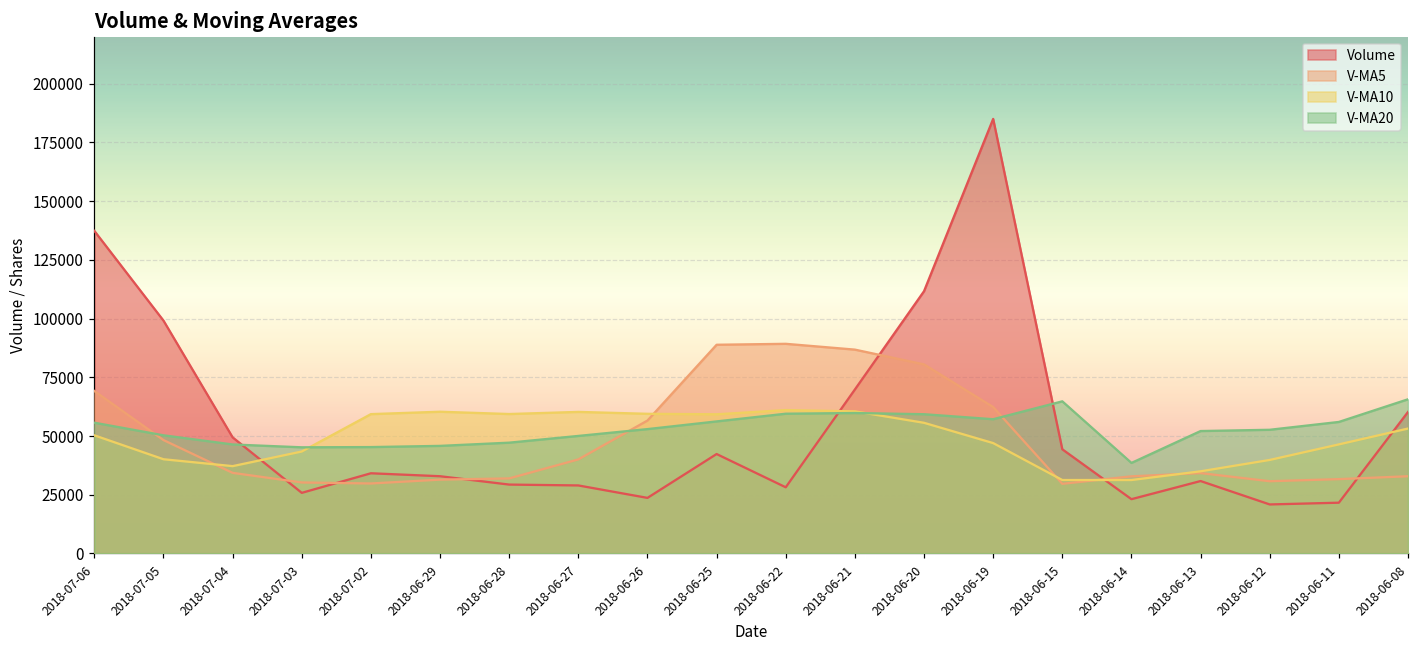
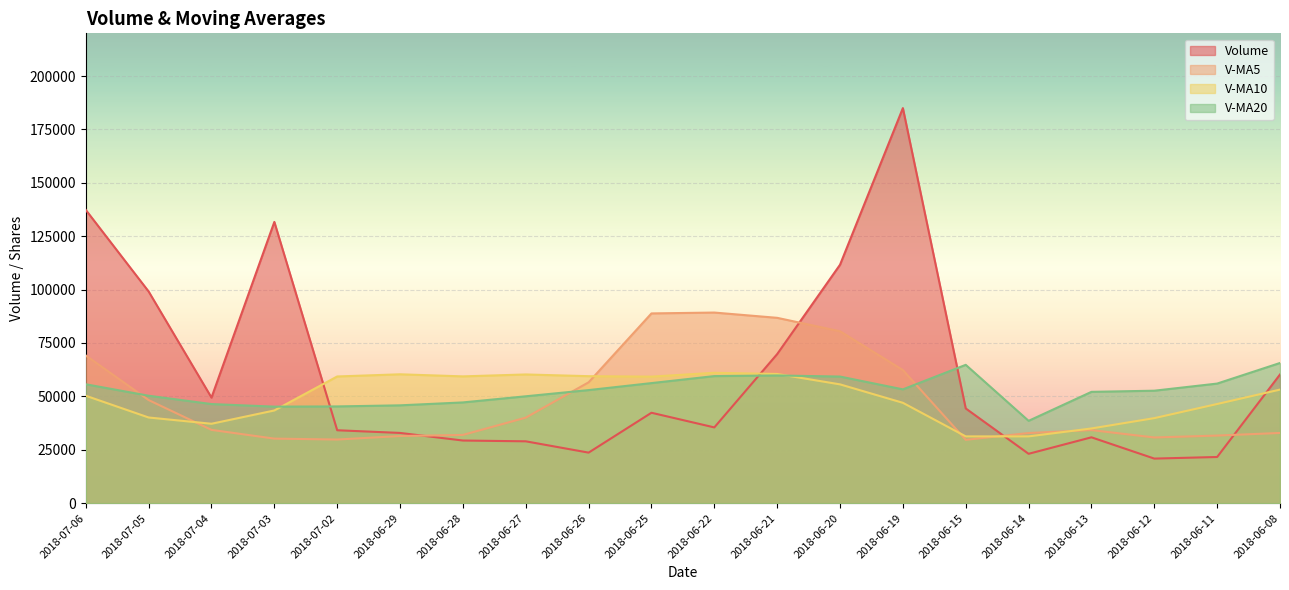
  {
    "Volume": {
      "2018-07-06": 137000,
      "2018-07-05": 99000,
      "2018-07-04": 49000,
-     "2018-07-03": 26000,
+     "2018-07-03": 132000,
      "2018-07-02": 34000,
      "2018-06-29": 33000,
      "2018-06-28": 29000,
      "2018-06-27": 29000,
      "2018-06-26": 24000,
      "2018-06-25": 42000,
-     "2018-06-22": 28000,
+     "2018-06-22": 35000,
      "2018-06-21": 70000,
      "2018-06-20": 112000,
      "2018-06-19": 185000,
      "2018-06-15": 44000,
      "2018-06-14": 23000,
      "2018-06-13": 31000,
      "2018-06-12": 21000,
      "2018-06-11": 22000,
      "2018-06-08": 60000
    },
    "V-MA20": {
      "2018-07-06": 56000,
      "2018-07-05": 50000,
      "2018-07-04": 46000,
      "2018-07-03": 45000,
      "2018-07-02": 45000,
      "2018-06-29": 46000,
      "2018-06-28": 47000,
      "2018-06-27": 50000,
      "2018-06-26": 53000,
      "2018-06-25": 56000,
      "2018-06-22": 60000,
      "2018-06-20": 59000,
-     "2018-06-19": 57000,
+     "2018-06-19": 53000,
      "2018-06-15": 65000,
      "2018-06-14": 39000,
      "2018-06-13": 52000,
      "2018-06-12": 53000,
      "2018-06-11": 56000,
      "2018-06-08": 66000
    }
  }
